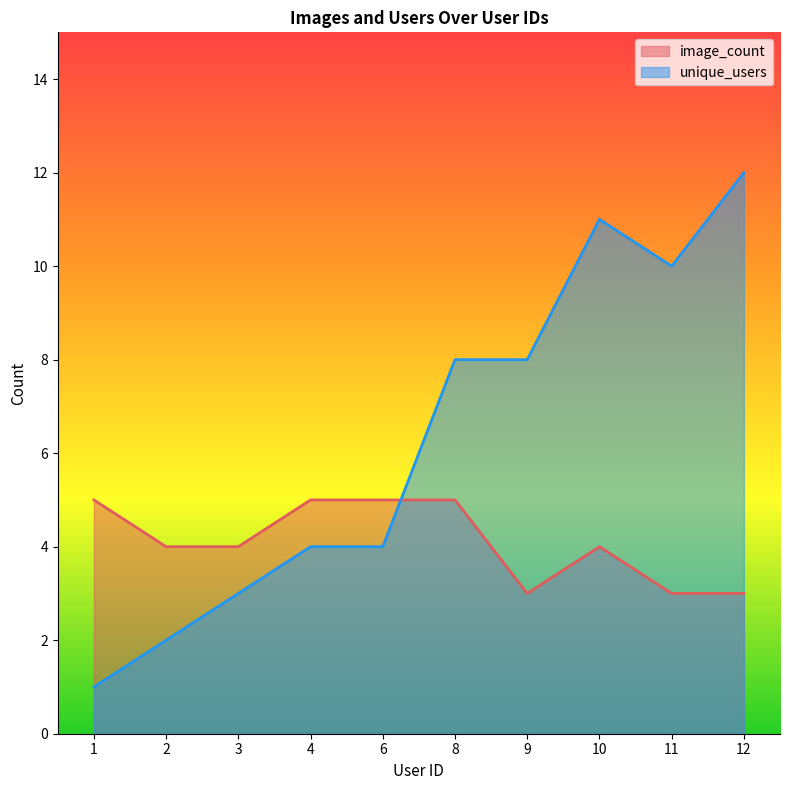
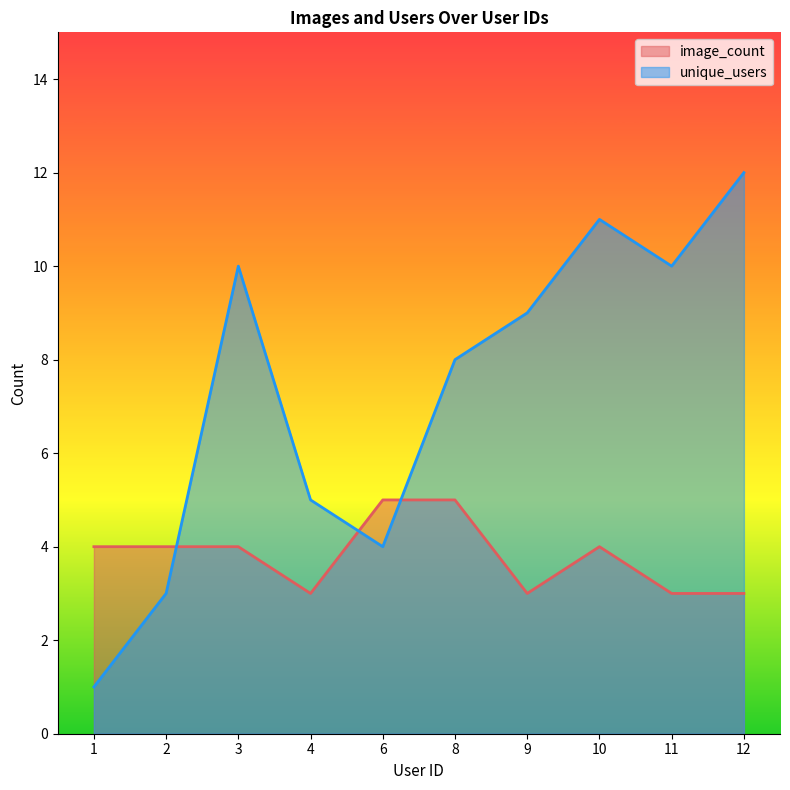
  {
    "image_count": {
-     "1": 5,
+     "1": 4,
      "2": 4,
      "3": 4,
-     "4": 5,
+     "4": 3,
      "6": 5,
      "8": 5,
      "9": 3,
      "10": 4,
      "11": 3,
      "12": 3
    },
    "unique_users": {
      "1": 1,
-     "2": 2,
-     "3": 3,
-     "4": 4,
+     "2": 3,
+     "3": 10,
+     "4": 5,
      "6": 4,
      "8": 8,
-     "9": 8,
+     "9": 9,
      "10": 11,
      "11": 10,
      "12": 12
    }
  }
